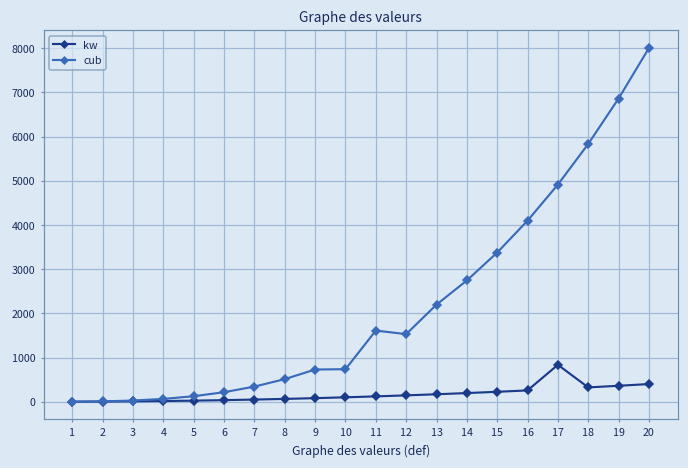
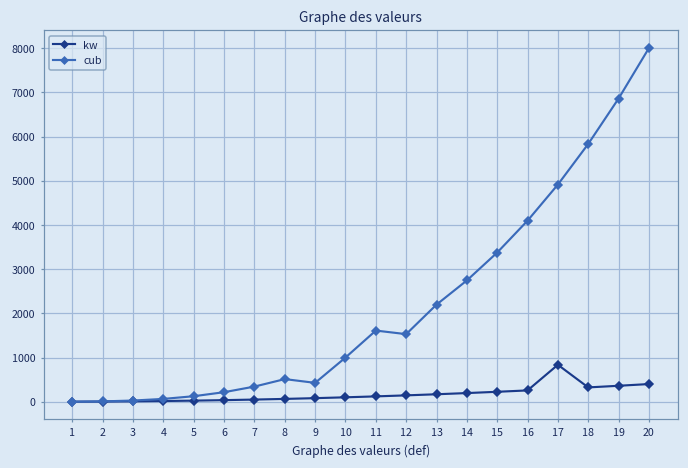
  {
    "kw": {
      "5": 0,
      "6": 0,
      "7": 0,
      "8": 100,
      "9": 100,
      "10": 100,
      "11": 100,
      "12": 100,
      "13": 200,
      "14": 200,
      "15": 200,
      "16": 300,
      "17": 800,
      "18": 300,
      "19": 400,
      "20": 400
    },
    "cub": {
      "5": 100,
      "6": 200,
      "7": 300,
      "8": 500,
-     "9": 700,
-     "10": 700,
+     "9": 400,
+     "10": 1000,
      "11": 1600,
      "12": 1500,
      "13": 2200,
      "14": 2700,
      "15": 3400,
      "16": 4100,
      "17": 4900,
      "18": 5800,
      "19": 6900,
      "20": 8000
    }
  }
